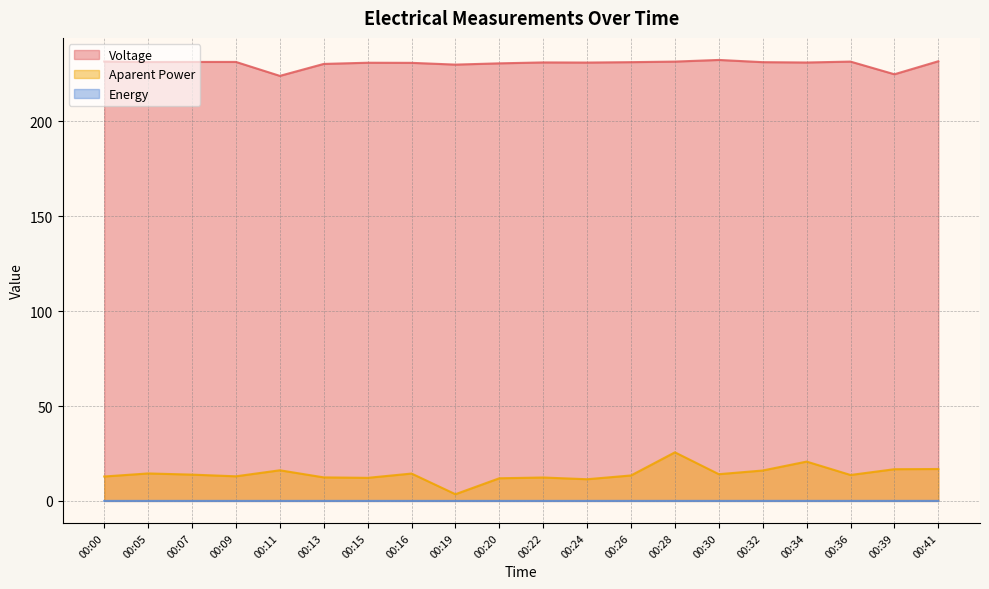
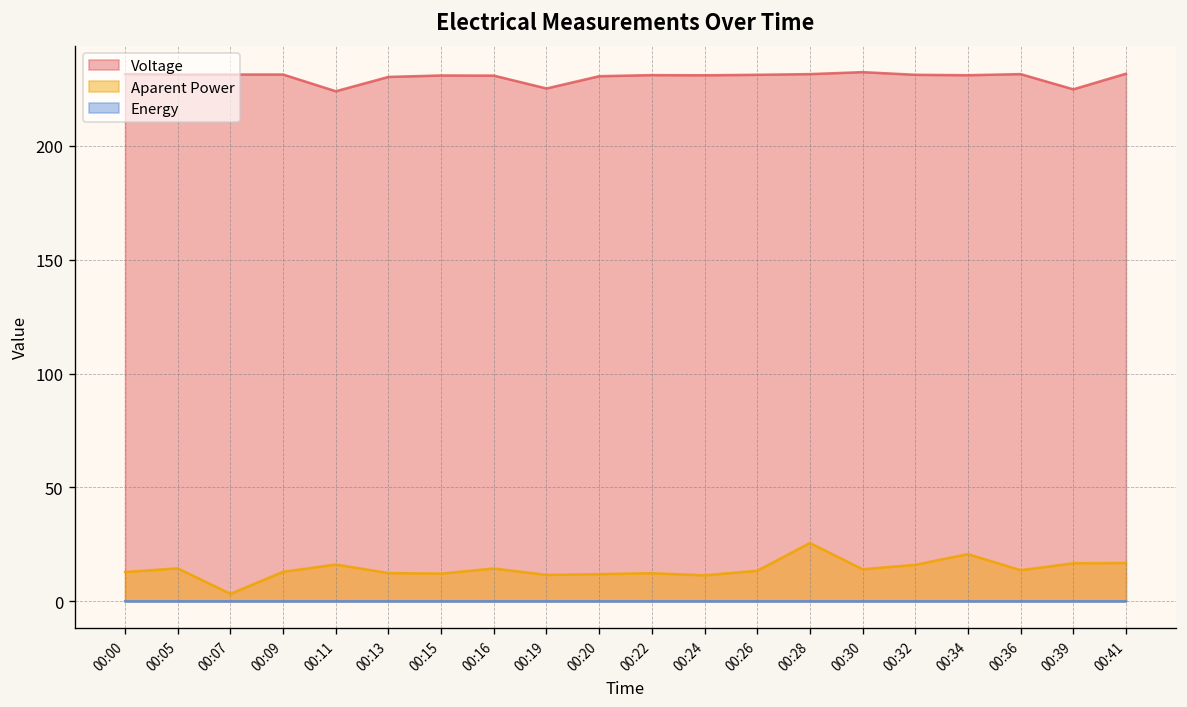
  {
    "Voltage": {
      "00:09": 231,
      "00:11": 224,
      "00:13": 230,
      "00:15": 231,
      "00:16": 231,
-     "00:19": 230,
+     "00:19": 225,
      "00:20": 231,
      "00:22": 231,
      "00:24": 231,
      "00:26": 231,
      "00:28": 232,
      "00:30": 232,
      "00:32": 231,
      "00:34": 231,
      "00:36": 232,
      "00:39": 225,
      "00:41": 232
    },
    "Aparent Power": {
      "00:00": 13,
      "00:05": 14,
-     "00:07": 14,
+     "00:07": 3,
      "00:09": 13,
      "00:11": 16,
      "00:13": 12,
      "00:15": 12,
      "00:16": 14,
-     "00:19": 4,
+     "00:19": 12,
      "00:20": 12,
      "00:22": 12,
      "00:24": 11,
      "00:26": 13,
      "00:28": 26,
      "00:30": 14,
      "00:32": 16,
      "00:34": 21,
      "00:36": 14,
      "00:39": 17,
      "00:41": 17
    },
    "Energy": {
      "00:00": 0,
      "00:05": 0,
      "00:07": 0,
      "00:09": 0,
      "00:11": 0,
      "00:13": 0,
      "00:15": 0,
      "00:16": 0,
      "00:19": 0,
      "00:20": 0,
      "00:22": 0,
      "00:24": 0,
      "00:26": 0,
      "00:28": 0,
      "00:30": 0,
      "00:32": 0,
      "00:34": 0,
      "00:36": 0,
      "00:39": 0,
      "00:41": 0
    }
  }
